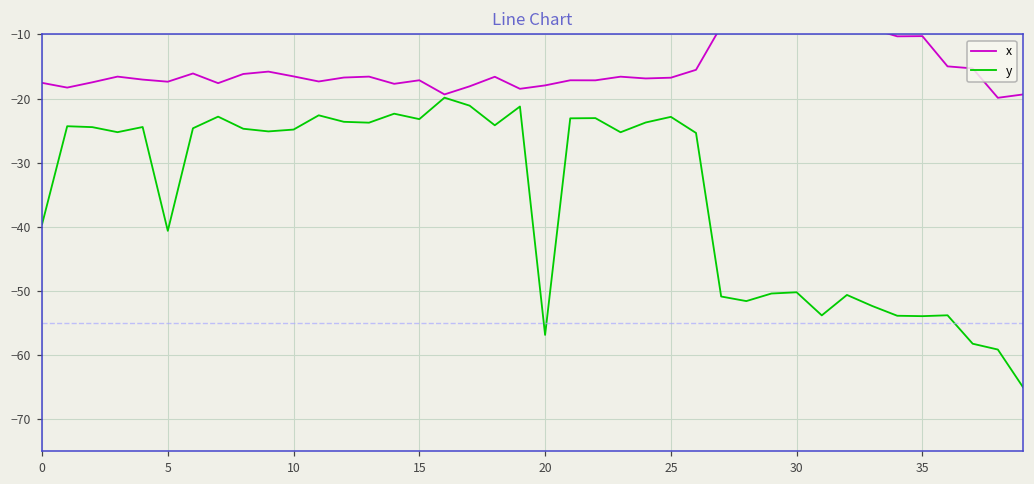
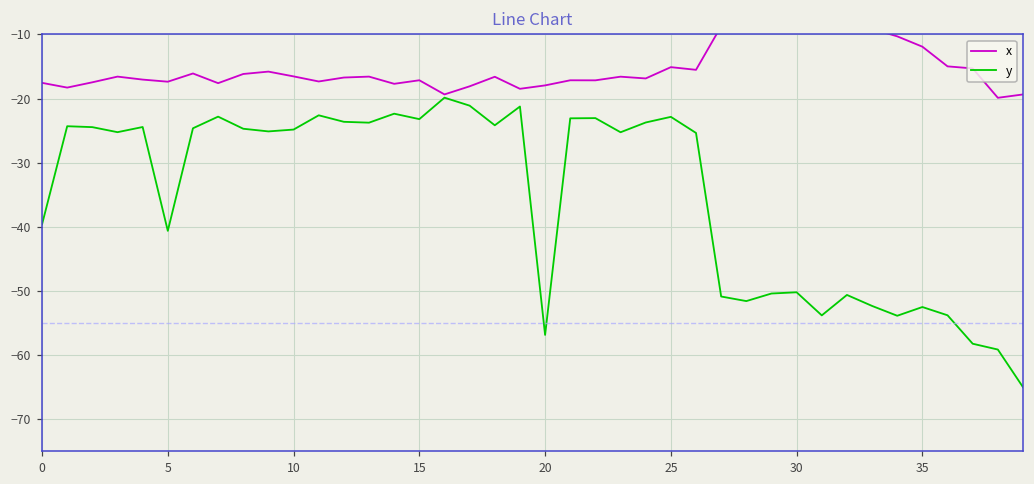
  {
    "x": {
      "0": -18,
      "5": -17,
      "10": -17,
      "15": -17,
      "20": -18,
-     "25": -17,
-     "35": -10
+     "25": -15,
+     "35": -12
    },
    "y": {
      "0": -40,
      "5": -41,
      "10": -25,
      "15": -23,
      "20": -57,
      "25": -23,
      "30": -50,
-     "35": -54
+     "35": -53
    }
  }
